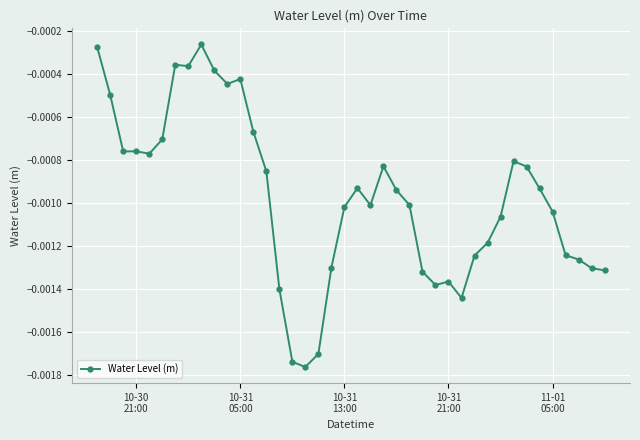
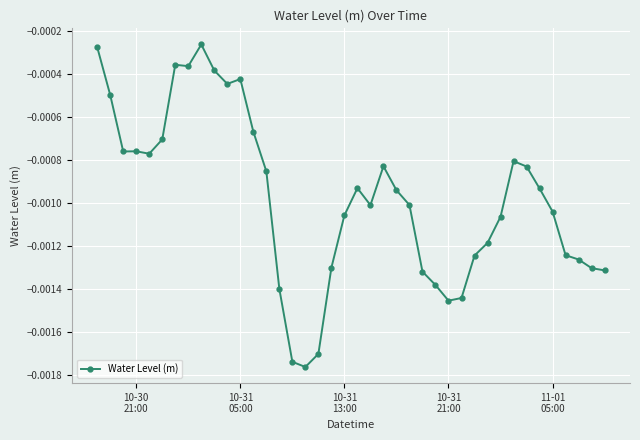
  {
    "10-30 21:00": -0.00076,
    "10-31 05:00": -0.00042,
-   "10-31 13:00": -0.00102,
-   "10-31 21:00": -0.00137,
+   "10-31 13:00": -0.00106,
+   "10-31 21:00": -0.00145,
    "11-01 05:00": -0.00104
  }
